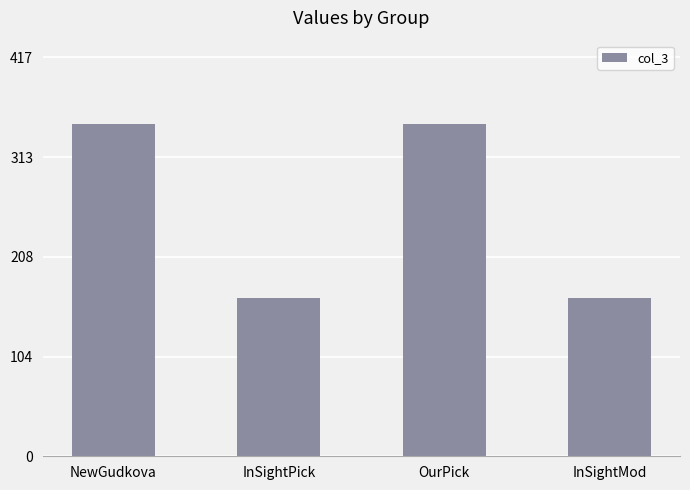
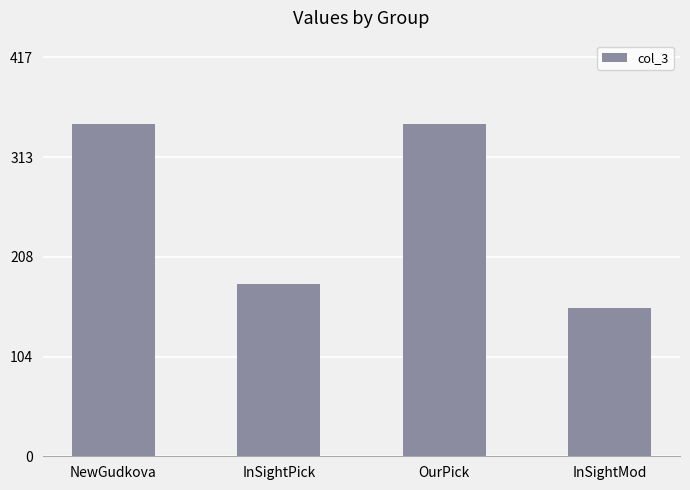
  {
    "NewGudkova": 350,
-   "InSightPick": 170,
+   "InSightPick": 180,
    "OurPick": 350,
-   "InSightMod": 170
+   "InSightMod": 160
  }
